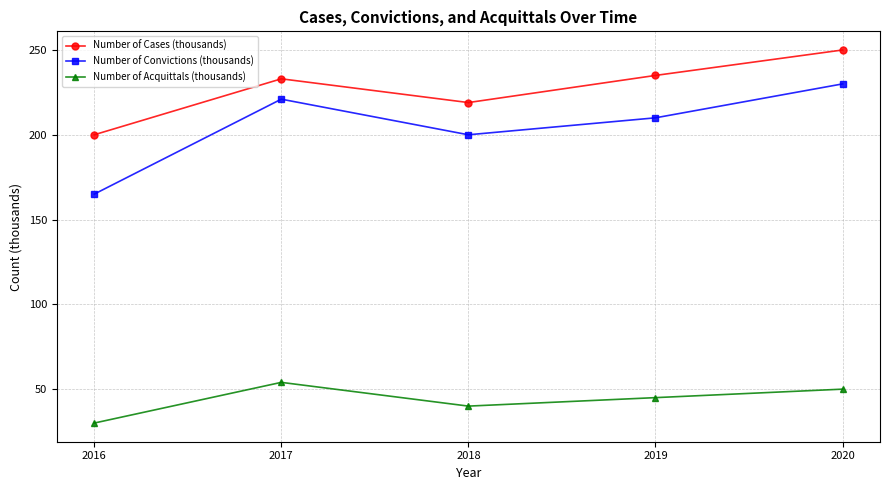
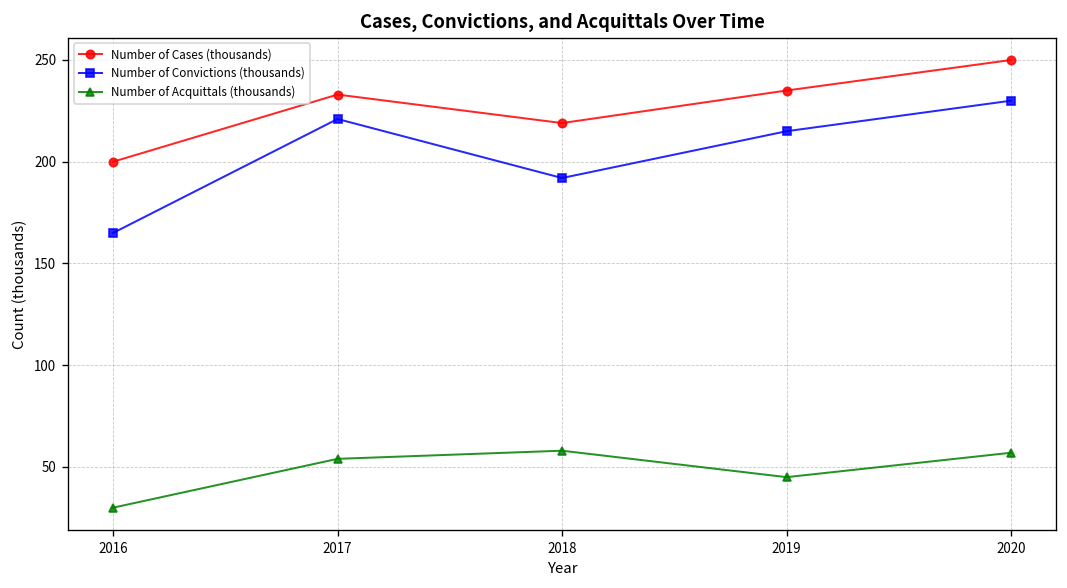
  {
    "Number of Cases (thousands)": {
      "2016": 200,
      "2017": 233,
      "2018": 219,
      "2019": 235,
      "2020": 250
    },
    "Number of Convictions (thousands)": {
      "2016": 165,
      "2017": 221,
-     "2018": 200,
-     "2019": 210,
+     "2018": 192,
+     "2019": 215,
      "2020": 230
    },
    "Number of Acquittals (thousands)": {
      "2016": 30,
      "2017": 54,
-     "2018": 40,
+     "2018": 58,
      "2019": 45,
-     "2020": 50
+     "2020": 57
    }
  }
